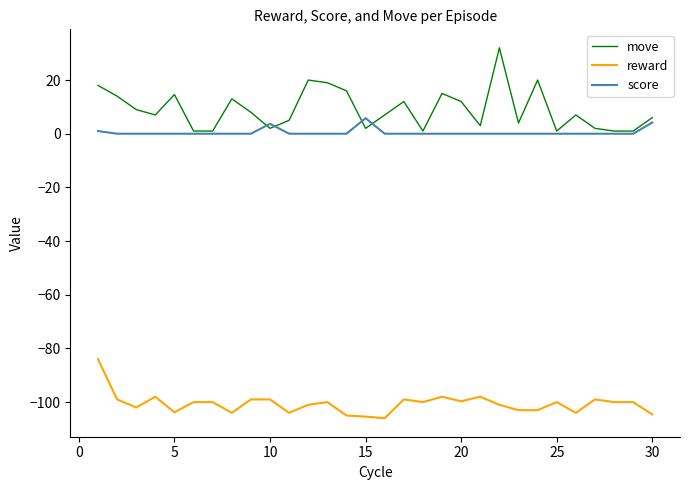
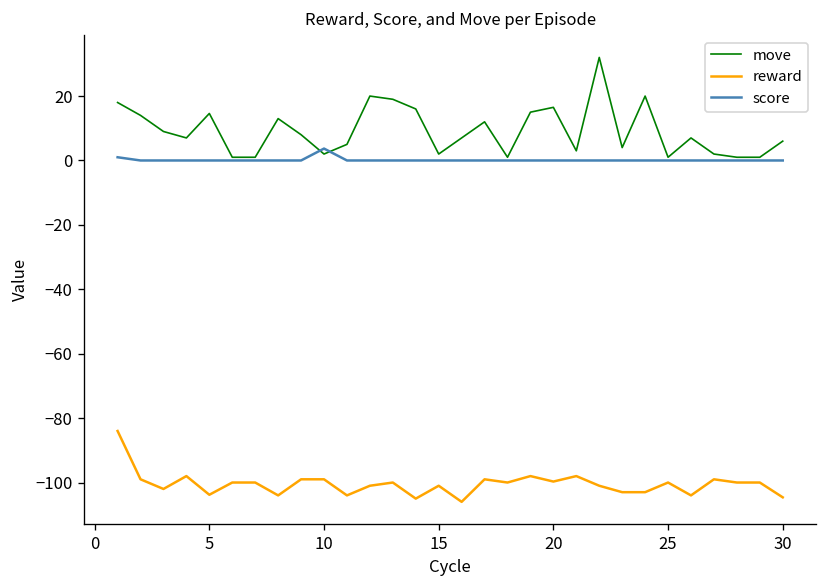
  {
    "move": {
      "5": 15,
      "10": 2,
      "15": 2,
-     "20": 12,
+     "20": 17,
      "25": 1,
      "30": 6
    },
    "reward": {
      "5": -104,
      "10": -99,
-     "15": -105,
+     "15": -101,
      "20": -100,
      "25": -100,
      "30": -105
    },
    "score": {
      "5": 0,
      "10": 4,
-     "15": 6,
+     "15": 0,
      "20": 0,
      "25": 0,
-     "30": 4
+     "30": 0
    }
  }
